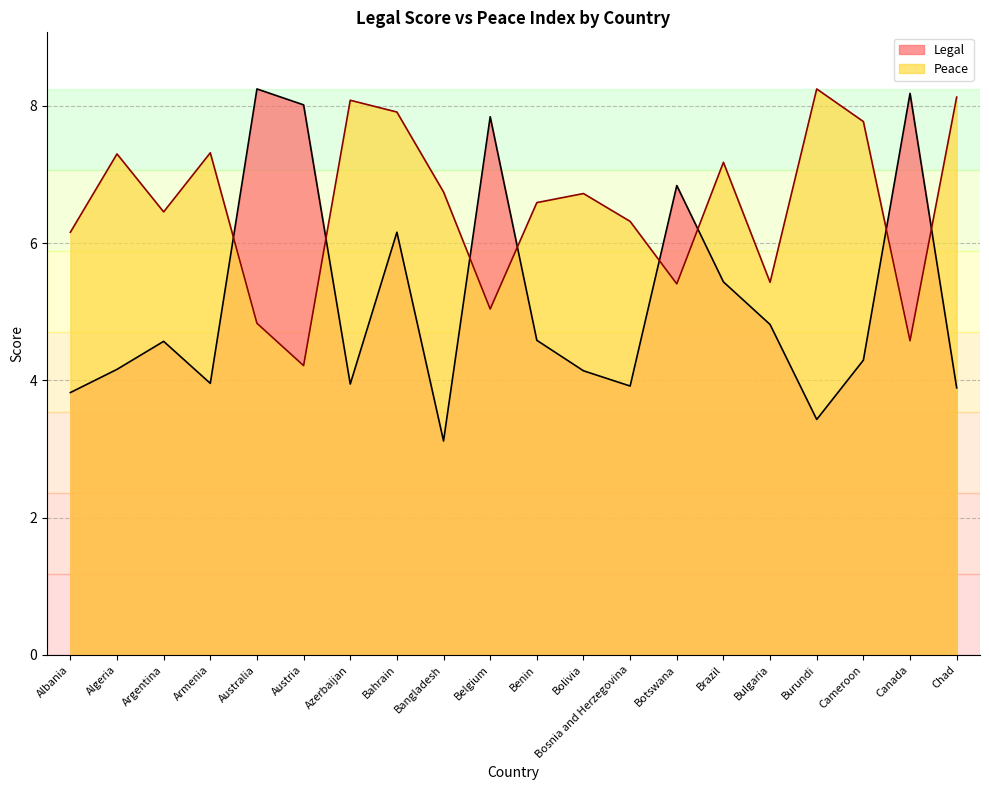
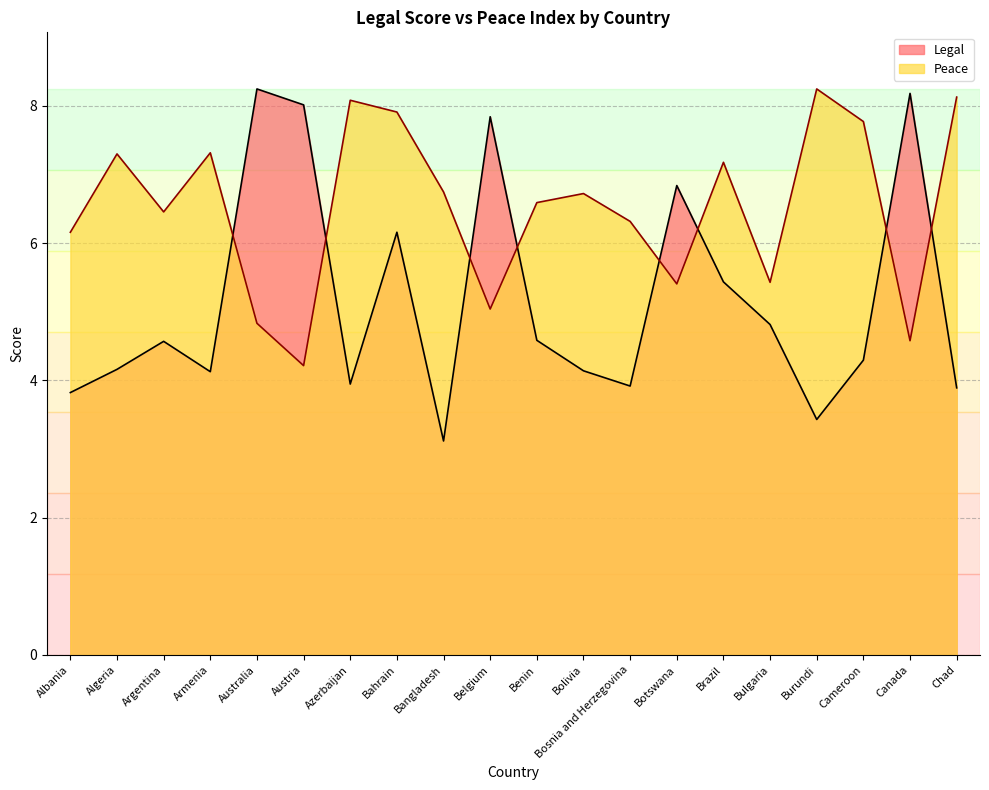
  {
    "Legal": {
      "Albania": 3.8,
      "Algeria": 4.2,
      "Argentina": 4.6,
-     "Armenia": 4.0,
+     "Armenia": 4.1,
      "Australia": 8.2,
      "Austria": 8.0,
      "Azerbaijan": 3.9,
      "Bahrain": 6.2,
      "Bangladesh": 3.1,
      "Belgium": 7.8,
      "Benin": 4.6,
      "Bolivia": 4.1,
      "Bosnia and Herzegovina": 3.9,
      "Botswana": 6.8,
      "Brazil": 5.4,
      "Bulgaria": 4.8,
      "Burundi": 3.4,
      "Cameroon": 4.3,
      "Canada": 8.2,
      "Chad": 3.9
    },
    "Peace": {
      "Albania": 6.2,
      "Algeria": 7.3,
      "Argentina": 6.5,
      "Armenia": 7.3,
      "Australia": 4.8,
      "Austria": 4.2,
      "Azerbaijan": 8.1,
      "Bahrain": 7.9,
      "Bangladesh": 6.7,
      "Belgium": 5.0,
      "Benin": 6.6,
      "Bolivia": 6.7,
      "Bosnia and Herzegovina": 6.3,
      "Botswana": 5.4,
      "Brazil": 7.2,
      "Bulgaria": 5.4,
      "Burundi": 8.2,
      "Cameroon": 7.8,
      "Canada": 4.6,
      "Chad": 8.1
    }
  }
